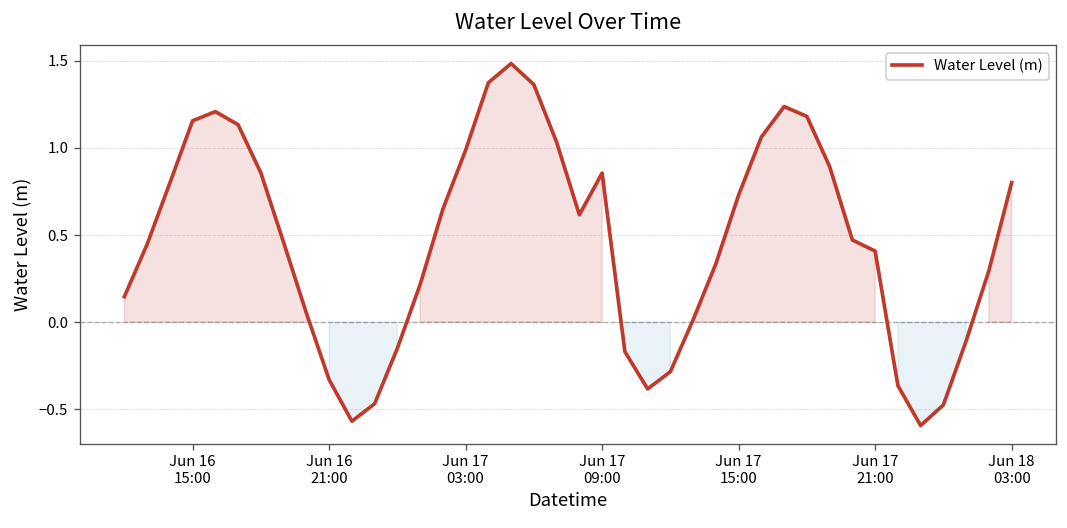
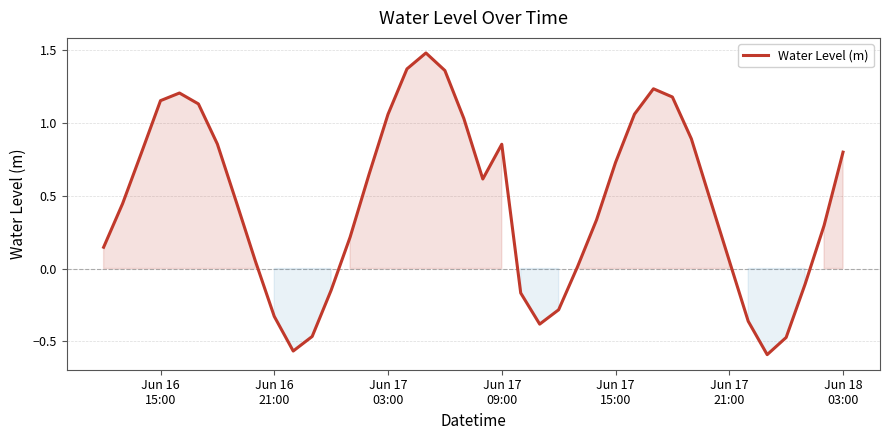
  {
    "Jun 16 15:00": 1.15,
    "Jun 16 21:00": -0.33,
-   "Jun 17 03:00": 0.99,
+   "Jun 17 03:00": 1.06,
    "Jun 17 09:00": 0.85,
    "Jun 17 15:00": 0.73,
-   "Jun 17 21:00": 0.41,
+   "Jun 17 21:00": 0.05,
    "Jun 18 03:00": 0.80
  }
